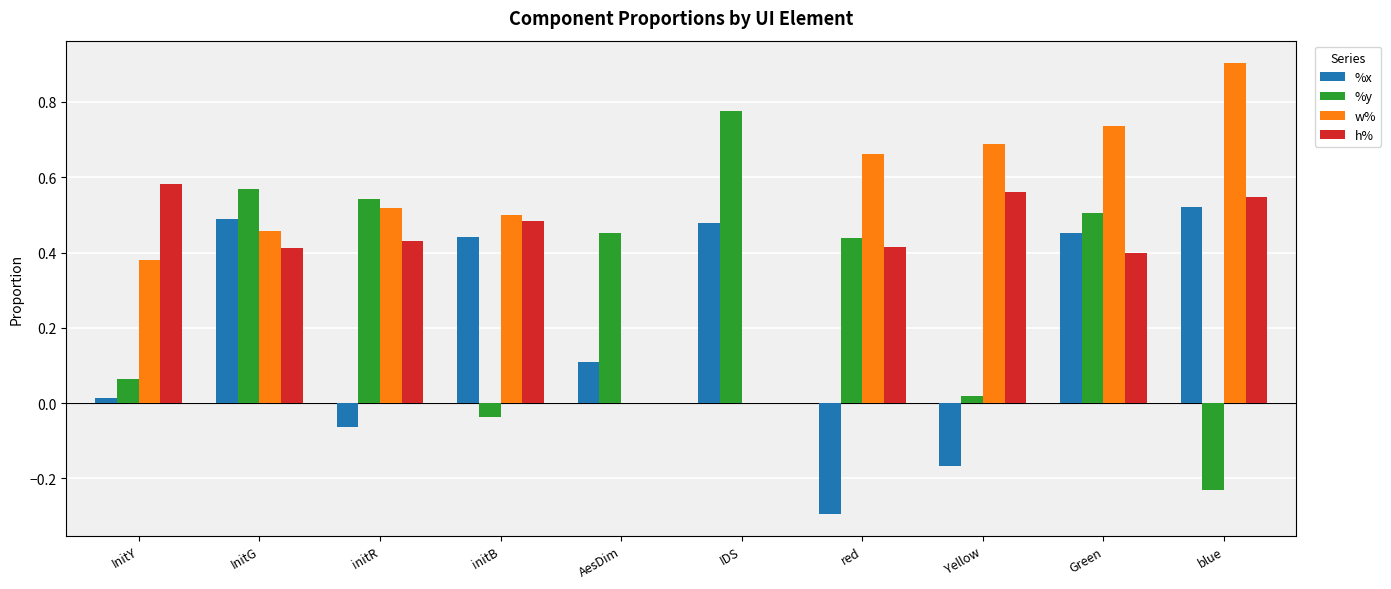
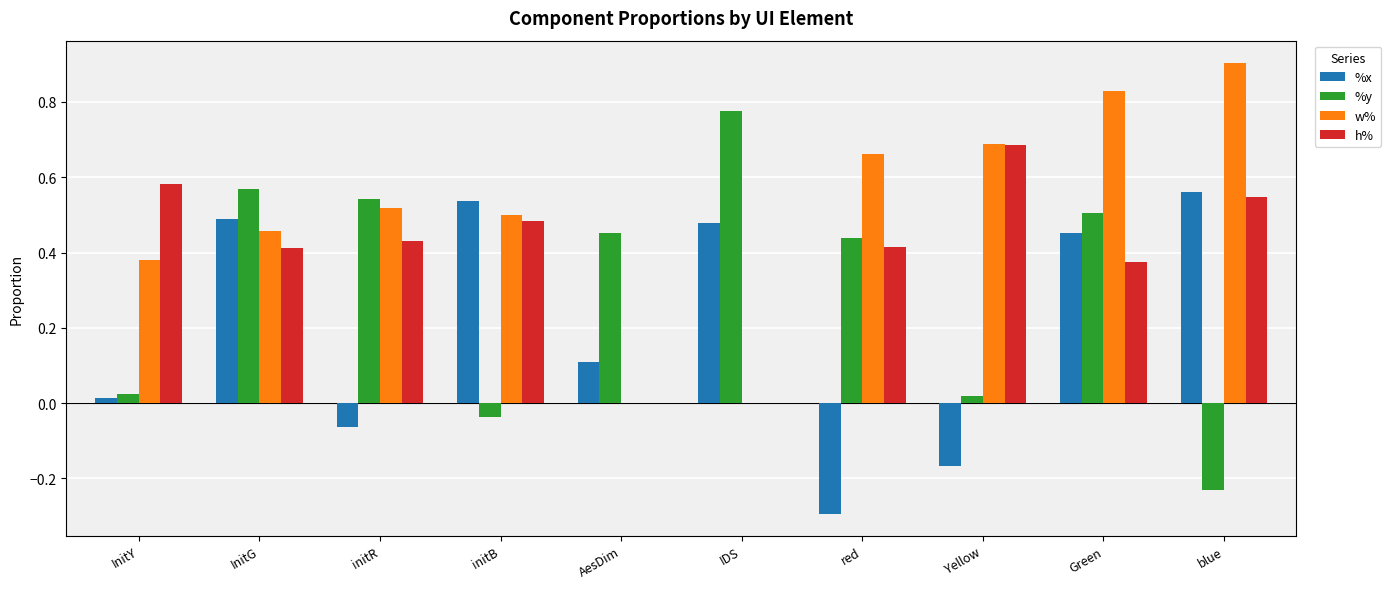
  {
    "%x": {
      "InitY": 0.01,
      "InitG": 0.49,
      "initR": -0.06,
-     "initB": 0.44,
+     "initB": 0.54,
      "AesDim": 0.11,
      "IDS": 0.48,
      "red": -0.29,
      "Yellow": -0.17,
      "Green": 0.45,
-     "blue": 0.52
+     "blue": 0.56
    },
    "%y": {
-     "InitY": 0.06,
+     "InitY": 0.02,
      "InitG": 0.57,
      "initR": 0.54,
      "initB": -0.04,
      "AesDim": 0.45,
      "IDS": 0.78,
      "red": 0.44,
      "Yellow": 0.02,
      "Green": 0.50,
      "blue": -0.23
    },
    "w%": {
      "InitY": 0.38,
      "InitG": 0.46,
      "initR": 0.52,
      "initB": 0.50,
      "AesDim": 0.00,
      "IDS": 0.00,
      "red": 0.66,
      "Yellow": 0.69,
-     "Green": 0.74,
+     "Green": 0.83,
      "blue": 0.90
    },
    "h%": {
      "InitY": 0.58,
      "InitG": 0.41,
      "initR": 0.43,
      "initB": 0.48,
      "AesDim": 0.00,
      "IDS": 0.00,
      "red": 0.41,
-     "Yellow": 0.56,
-     "Green": 0.40,
+     "Yellow": 0.69,
+     "Green": 0.37,
      "blue": 0.55
    }
  }
